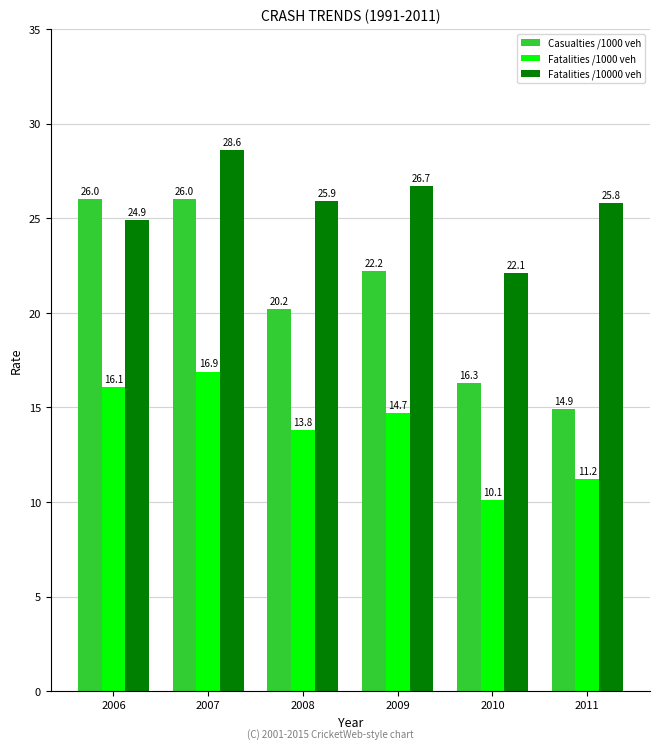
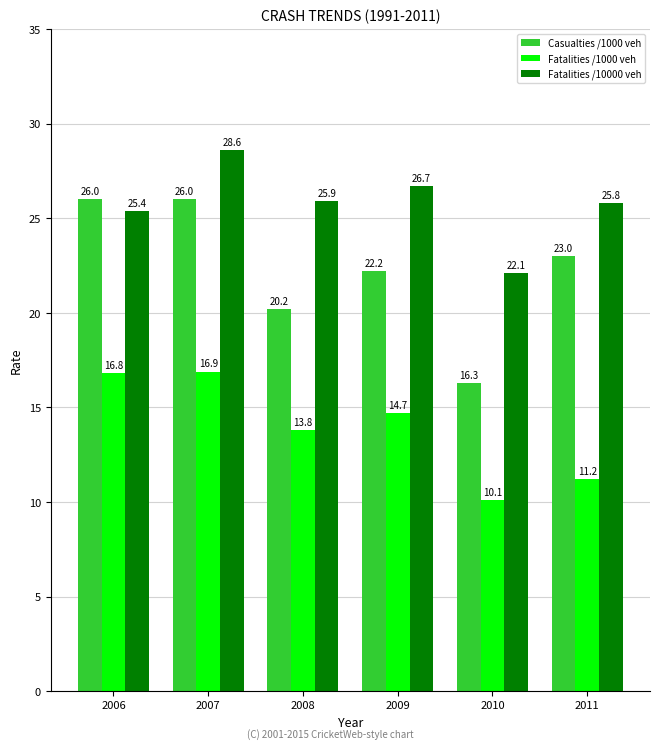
  {
    "Casualties /1000 veh": {
      "2006": 26.0,
      "2007": 26.0,
      "2008": 20.2,
      "2009": 22.2,
      "2010": 16.3,
-     "2011": 14.9
+     "2011": 23.0
    },
    "Fatalities /1000 veh": {
-     "2006": 16.1,
+     "2006": 16.8,
      "2007": 16.9,
      "2008": 13.8,
      "2009": 14.7,
      "2010": 10.1,
      "2011": 11.2
    },
    "Fatalities /10000 veh": {
-     "2006": 24.9,
+     "2006": 25.4,
      "2007": 28.6,
      "2008": 25.9,
      "2009": 26.7,
      "2010": 22.1,
      "2011": 25.8
    }
  }
